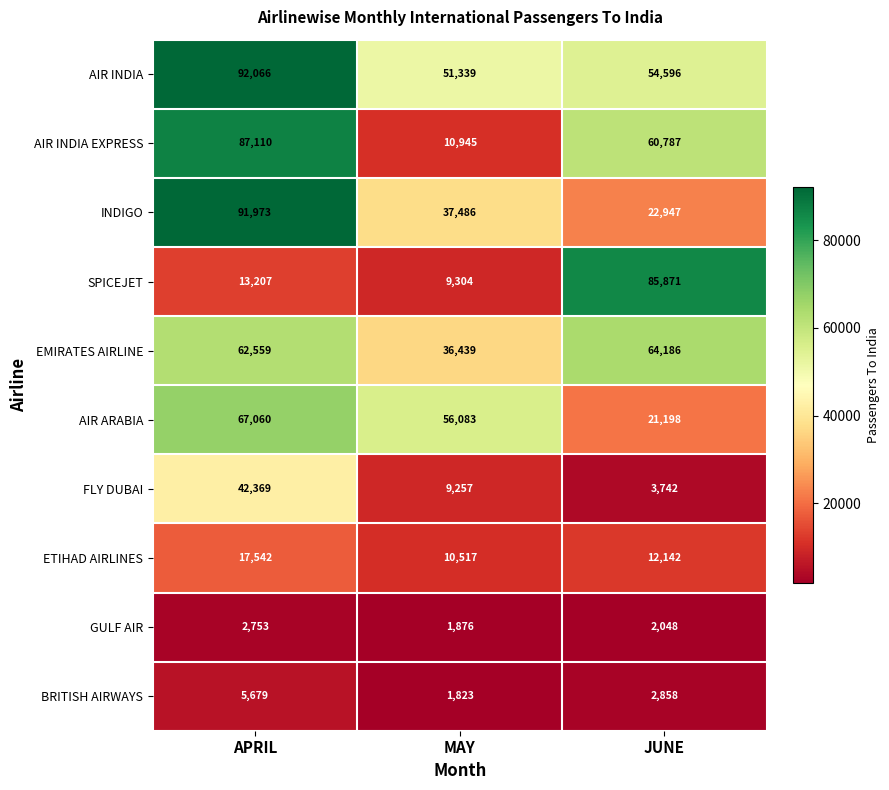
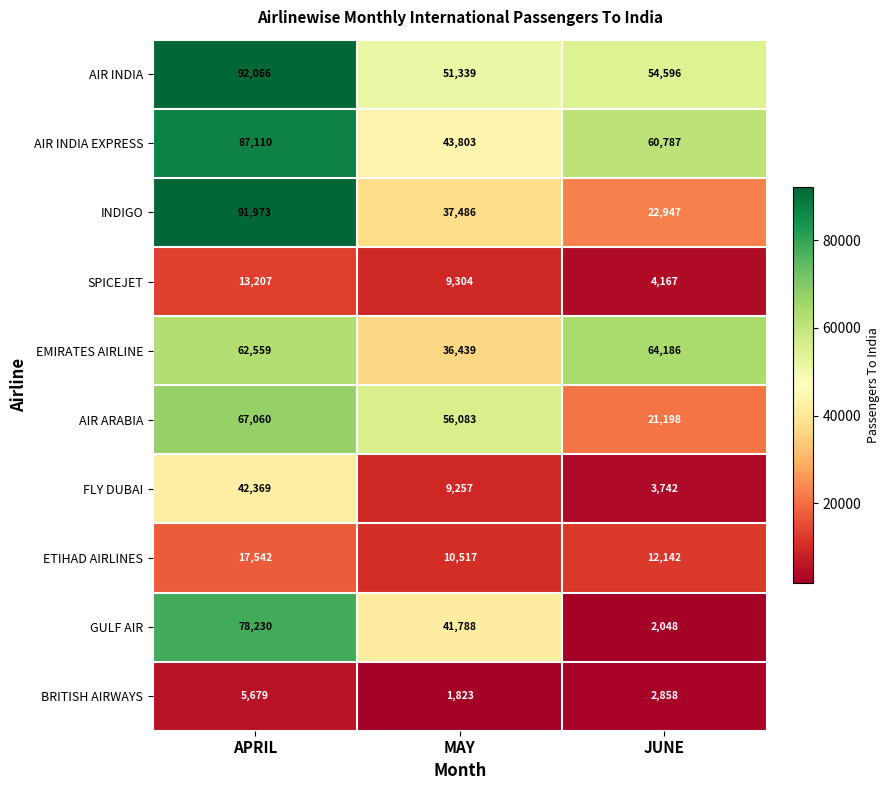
  {
    "AIR INDIA": {
      "APRIL": "92,066",
      "MAY": "51,339",
      "JUNE": "54,596"
    },
    "AIR INDIA EXPRESS": {
      "APRIL": "87,110",
-     "MAY": "10,945",
+     "MAY": "43,803",
      "JUNE": "60,787"
    },
    "INDIGO": {
      "APRIL": "91,973",
      "MAY": "37,486",
      "JUNE": "22,947"
    },
    "SPICEJET": {
      "APRIL": "13,207",
      "MAY": "9,304",
-     "JUNE": "85,871"
+     "JUNE": "4,167"
    },
    "EMIRATES AIRLINE": {
      "APRIL": "62,559",
      "MAY": "36,439",
      "JUNE": "64,186"
    },
    "AIR ARABIA": {
      "APRIL": "67,060",
      "MAY": "56,083",
      "JUNE": "21,198"
    },
    "FLY DUBAI": {
      "APRIL": "42,369",
      "MAY": "9,257",
      "JUNE": "3,742"
    },
    "ETIHAD AIRLINES": {
      "APRIL": "17,542",
      "MAY": "10,517",
      "JUNE": "12,142"
    },
    "GULF AIR": {
-     "APRIL": "2,753",
-     "MAY": "1,876",
+     "APRIL": "78,230",
+     "MAY": "41,788",
      "JUNE": "2,048"
    },
    "BRITISH AIRWAYS": {
      "APRIL": "5,679",
      "MAY": "1,823",
      "JUNE": "2,858"
    }
  }
